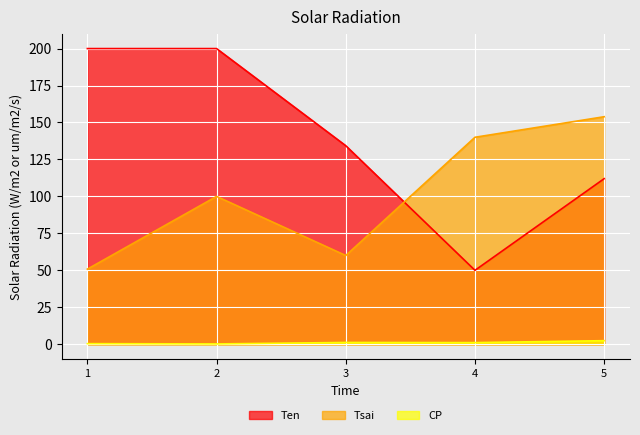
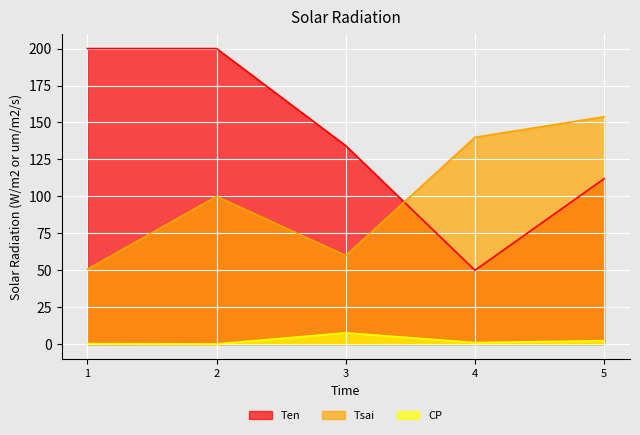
  {
    "Ten": {
      "1": 200,
      "2": 200,
      "3": 134,
      "4": 50,
      "5": 112
    },
    "Tsai": {
      "1": 51,
      "2": 100,
      "3": 60,
      "4": 140,
      "5": 154
    },
    "CP": {
      "1": 0,
      "2": 0,
-     "3": 1,
+     "3": 8,
      "4": 1,
      "5": 2
    }
  }
